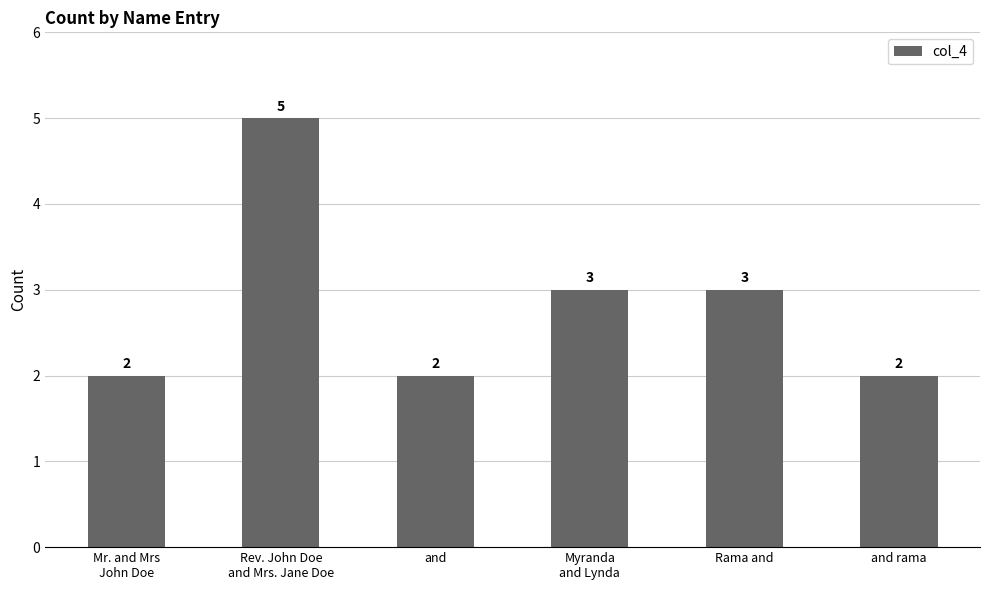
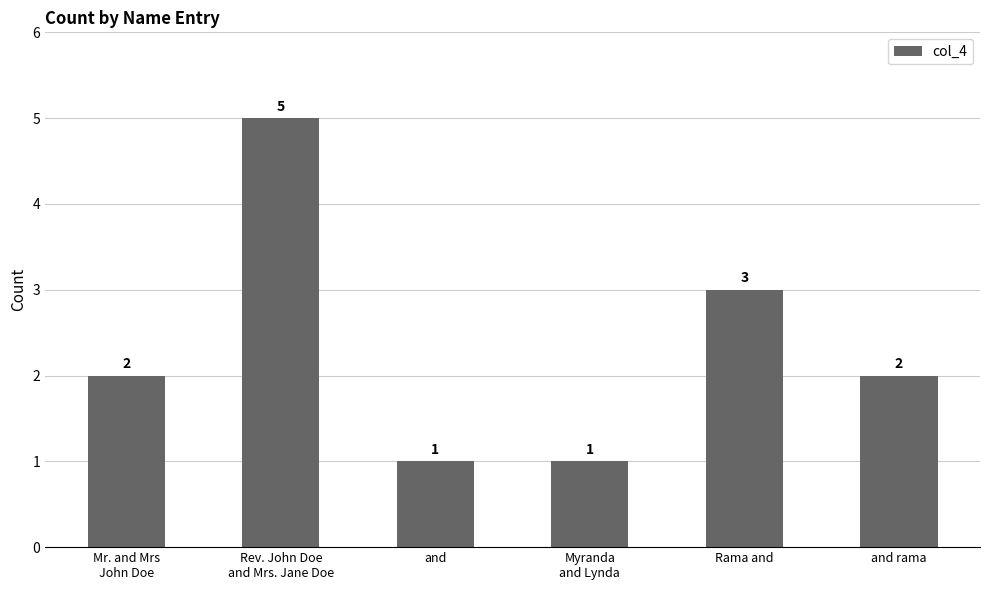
  {
    "Mr. and Mrs John Doe": 2,
    "Rev. John Doe and Mrs. Jane Doe": 5,
-   "and": 2,
-   "Myranda and Lynda": 3,
+   "and": 1,
+   "Myranda and Lynda": 1,
    "Rama and": 3,
    "and rama": 2
  }
